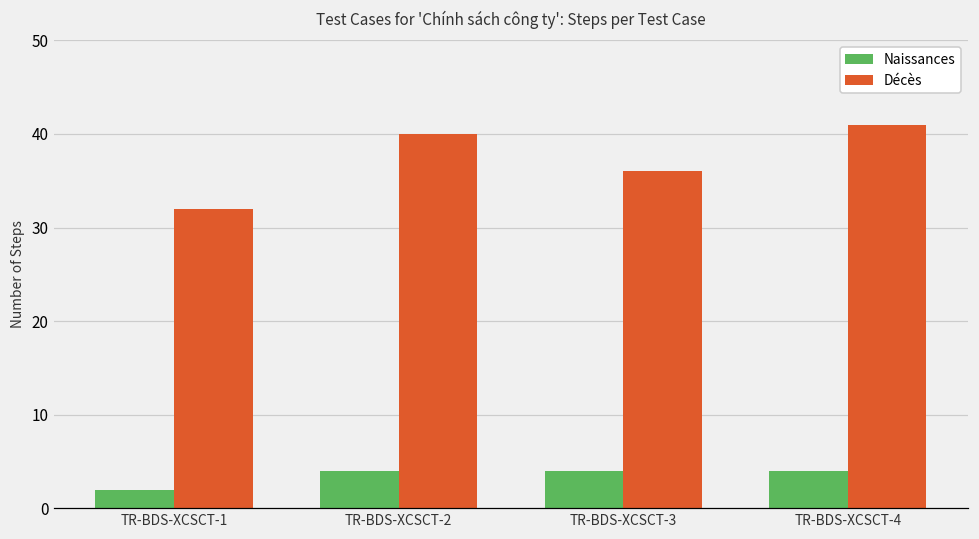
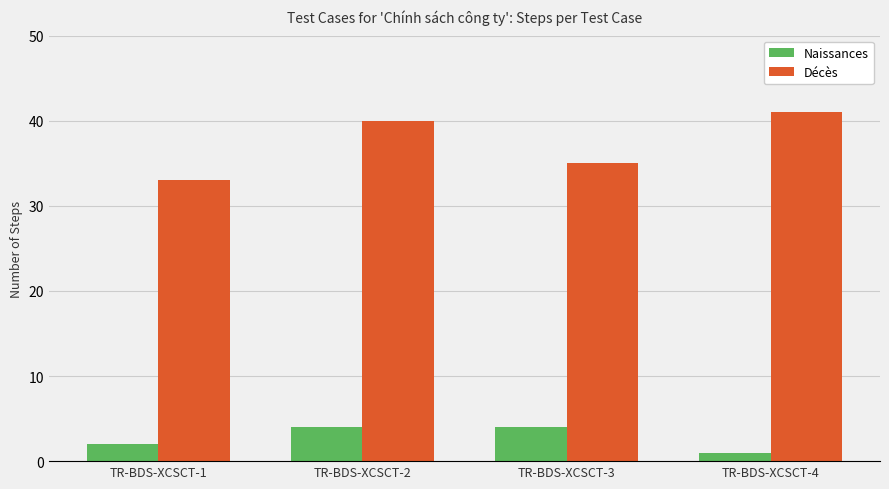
  {
    "Naissances": {
      "TR-BDS-XCSCT-1": 2,
      "TR-BDS-XCSCT-2": 4,
      "TR-BDS-XCSCT-3": 4,
-     "TR-BDS-XCSCT-4": 4
+     "TR-BDS-XCSCT-4": 1
    },
    "Décès": {
-     "TR-BDS-XCSCT-1": 32,
+     "TR-BDS-XCSCT-1": 33,
      "TR-BDS-XCSCT-2": 40,
-     "TR-BDS-XCSCT-3": 36,
+     "TR-BDS-XCSCT-3": 35,
      "TR-BDS-XCSCT-4": 41
    }
  }
